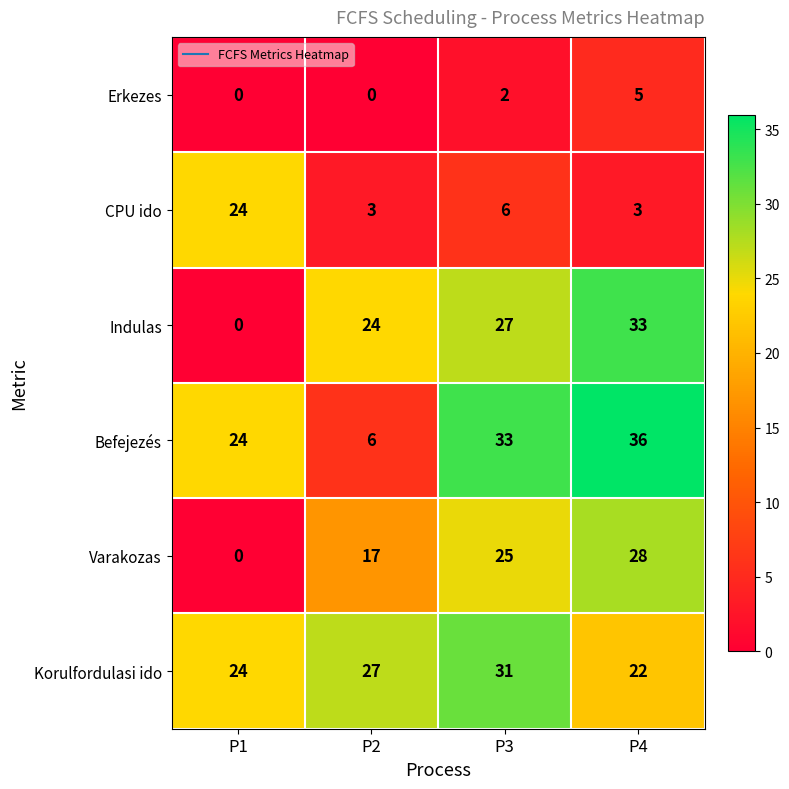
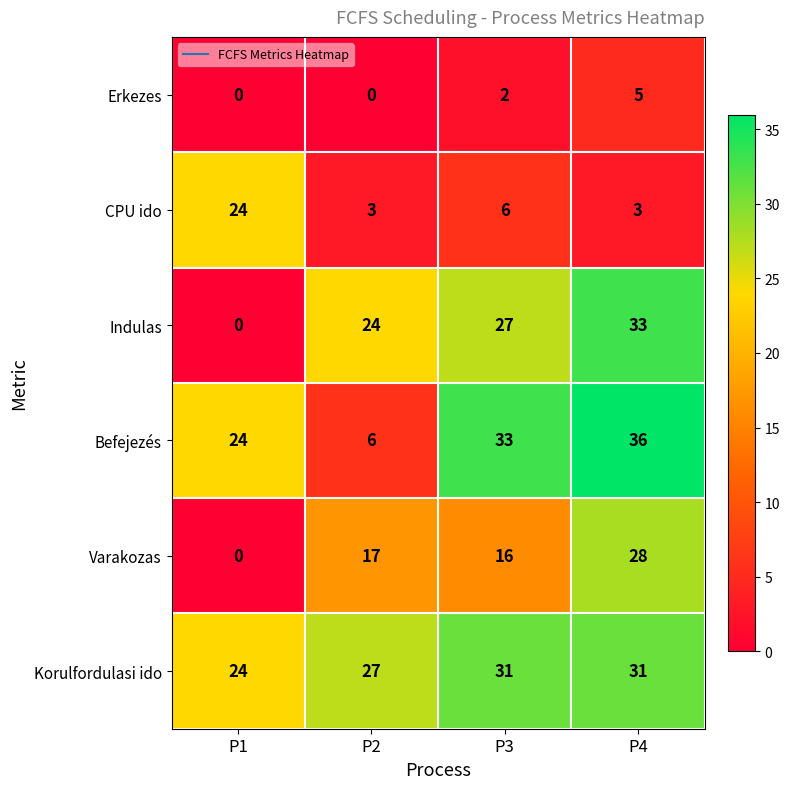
  {
    "Erkezes": {
      "P1": 0,
      "P2": 0,
      "P3": 2,
      "P4": 5
    },
    "CPU ido": {
      "P1": 24,
      "P2": 3,
      "P3": 6,
      "P4": 3
    },
    "Indulas": {
      "P1": 0,
      "P2": 24,
      "P3": 27,
      "P4": 33
    },
    "Befejezés": {
      "P1": 24,
      "P2": 6,
      "P3": 33,
      "P4": 36
    },
    "Varakozas": {
      "P1": 0,
      "P2": 17,
-     "P3": 25,
+     "P3": 16,
      "P4": 28
    },
    "Korulfordulasi ido": {
      "P1": 24,
      "P2": 27,
      "P3": 31,
-     "P4": 22
+     "P4": 31
    }
  }
